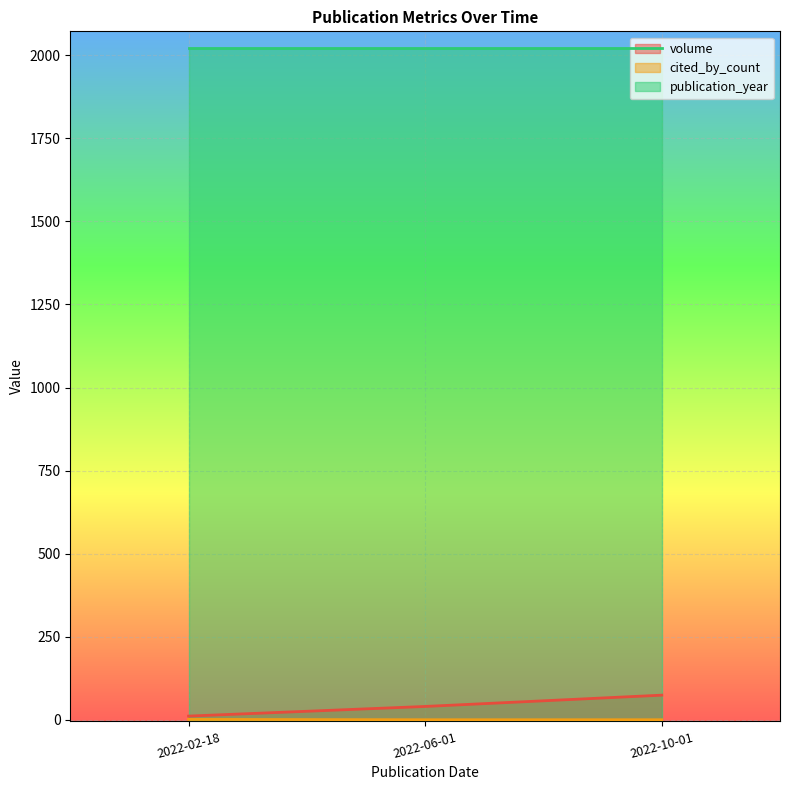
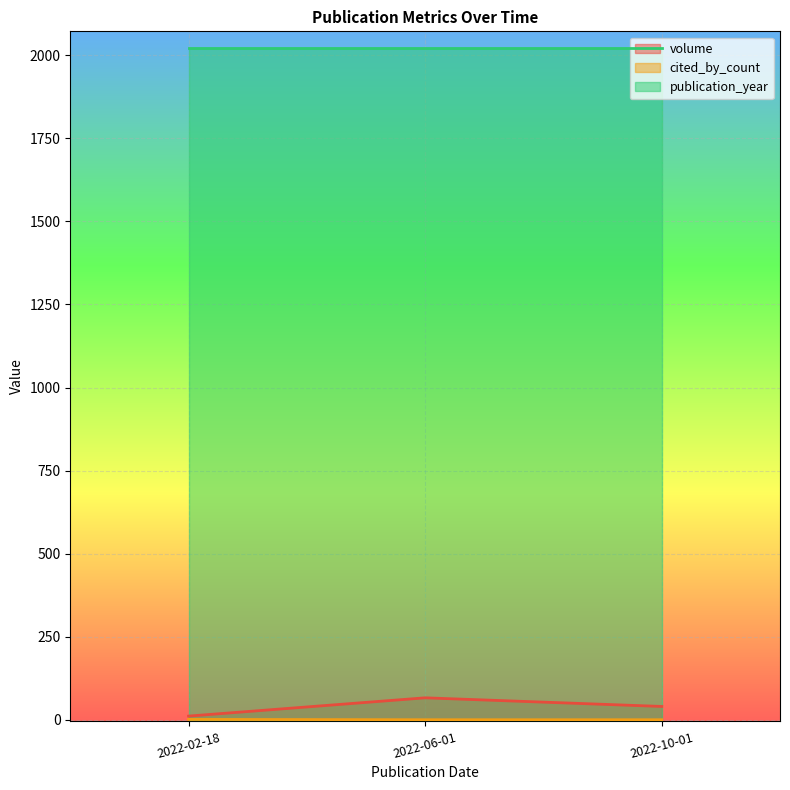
  {
    "volume": {
      "2022-02-18": 10,
-     "2022-06-01": 40,
-     "2022-10-01": 70
+     "2022-06-01": 70,
+     "2022-10-01": 40
    },
    "cited_by_count": {
      "2022-02-18": 0,
      "2022-06-01": 0,
      "2022-10-01": 0
    },
    "publication_year": {
      "2022-02-18": 2020,
      "2022-06-01": 2020
    }
  }
